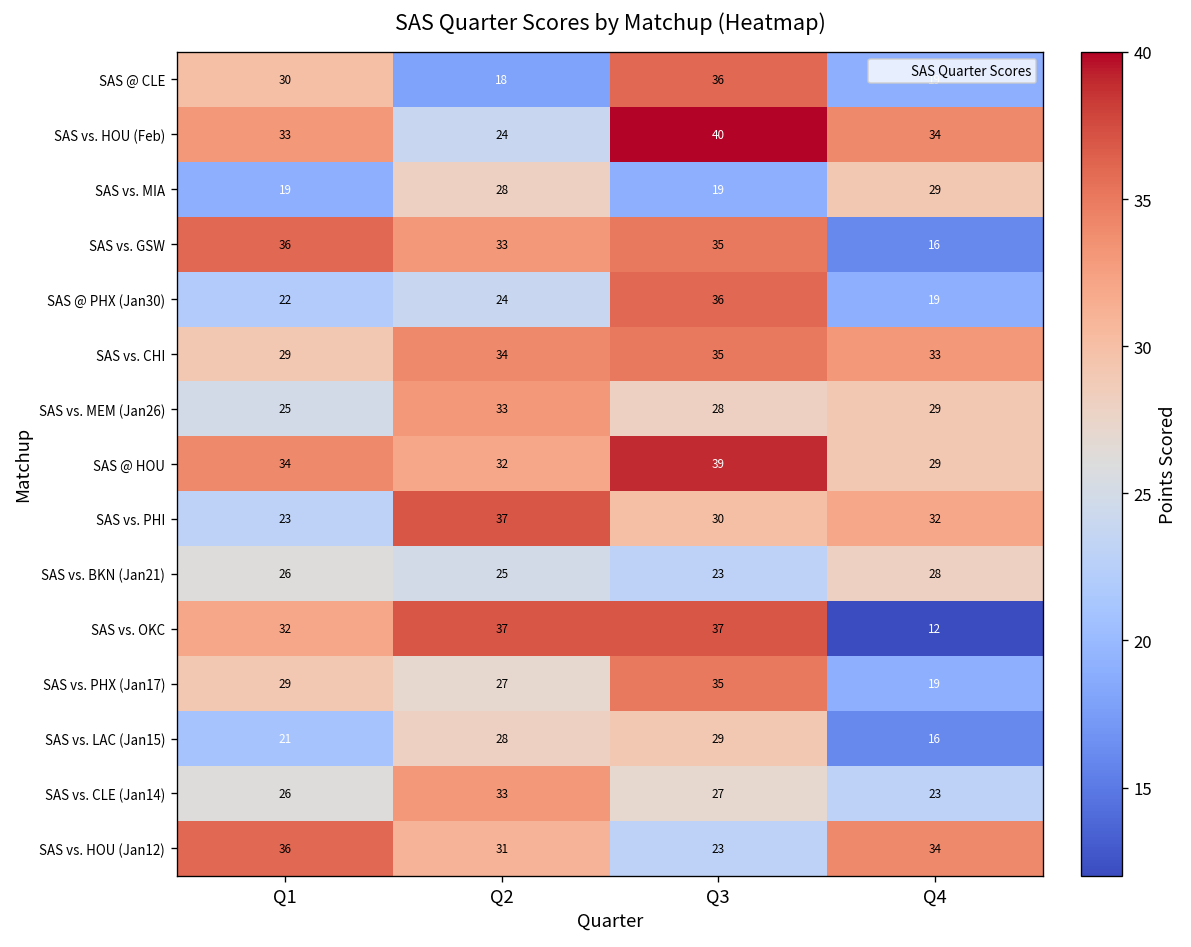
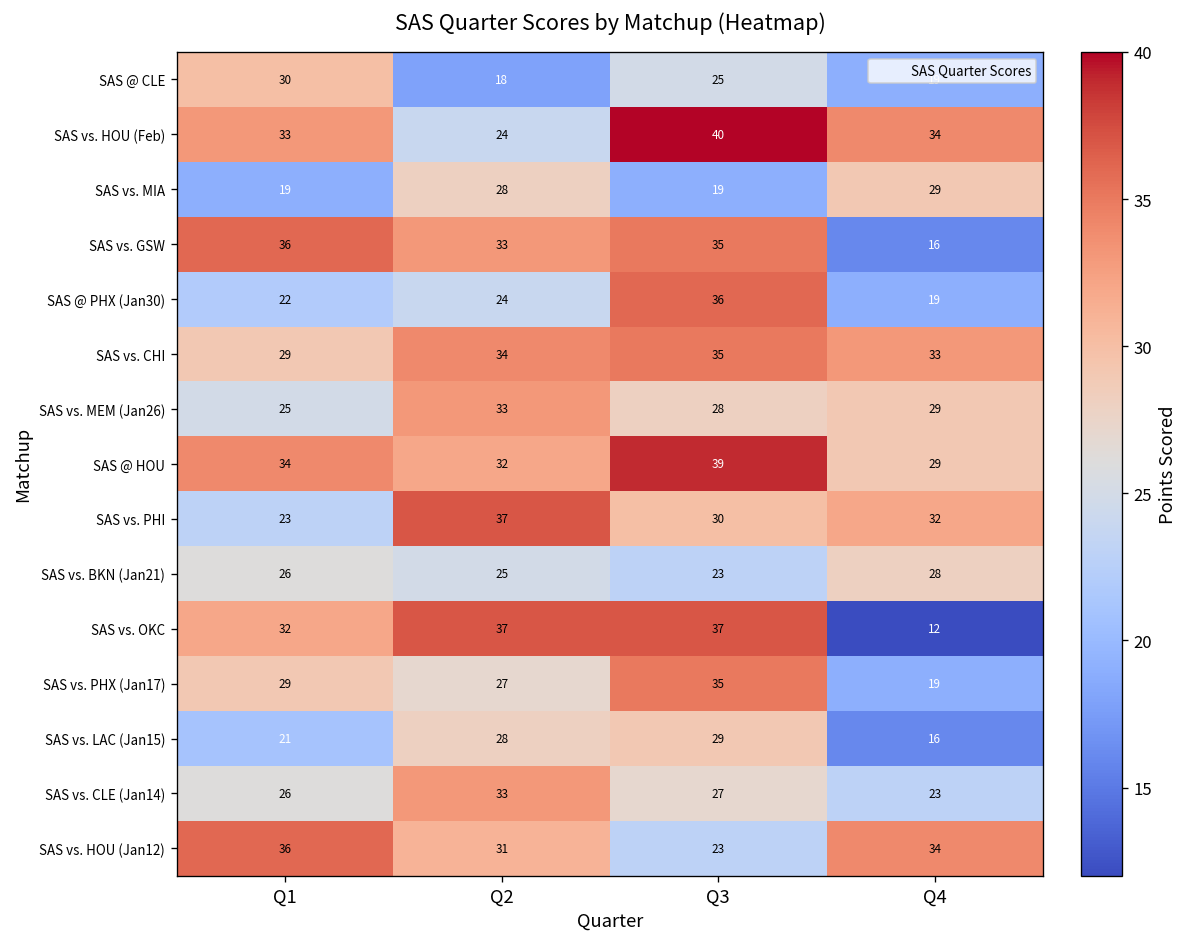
  {
    "SAS @ CLE": {
      "Q1": 30,
      "Q2": 18,
-     "Q3": 36
+     "Q3": 25
    },
    "SAS vs. HOU (Feb)": {
      "Q1": 33,
      "Q2": 24,
      "Q3": 40,
      "Q4": 34
    },
    "SAS vs. MIA": {
      "Q1": 19,
      "Q2": 28,
      "Q3": 19,
      "Q4": 29
    },
    "SAS vs. GSW": {
      "Q1": 36,
      "Q2": 33,
      "Q3": 35,
      "Q4": 16
    },
    "SAS @ PHX (Jan30)": {
      "Q1": 22,
      "Q2": 24,
      "Q3": 36,
      "Q4": 19
    },
    "SAS vs. CHI": {
      "Q1": 29,
      "Q2": 34,
      "Q3": 35,
      "Q4": 33
    },
    "SAS vs. MEM (Jan26)": {
      "Q1": 25,
      "Q2": 33,
      "Q3": 28,
      "Q4": 29
    },
    "SAS @ HOU": {
      "Q1": 34,
      "Q2": 32,
      "Q3": 39,
      "Q4": 29
    },
    "SAS vs. PHI": {
      "Q1": 23,
      "Q2": 37,
      "Q3": 30,
      "Q4": 32
    },
    "SAS vs. BKN (Jan21)": {
      "Q1": 26,
      "Q2": 25,
      "Q3": 23,
      "Q4": 28
    },
    "SAS vs. OKC": {
      "Q1": 32,
      "Q2": 37,
      "Q3": 37,
      "Q4": 12
    },
    "SAS vs. PHX (Jan17)": {
      "Q1": 29,
      "Q2": 27,
      "Q3": 35,
      "Q4": 19
    },
    "SAS vs. LAC (Jan15)": {
      "Q1": 21,
      "Q2": 28,
      "Q3": 29,
      "Q4": 16
    },
    "SAS vs. CLE (Jan14)": {
      "Q1": 26,
      "Q2": 33,
      "Q3": 27,
      "Q4": 23
    },
    "SAS vs. HOU (Jan12)": {
      "Q1": 36,
      "Q2": 31,
      "Q3": 23,
      "Q4": 34
    }
  }
